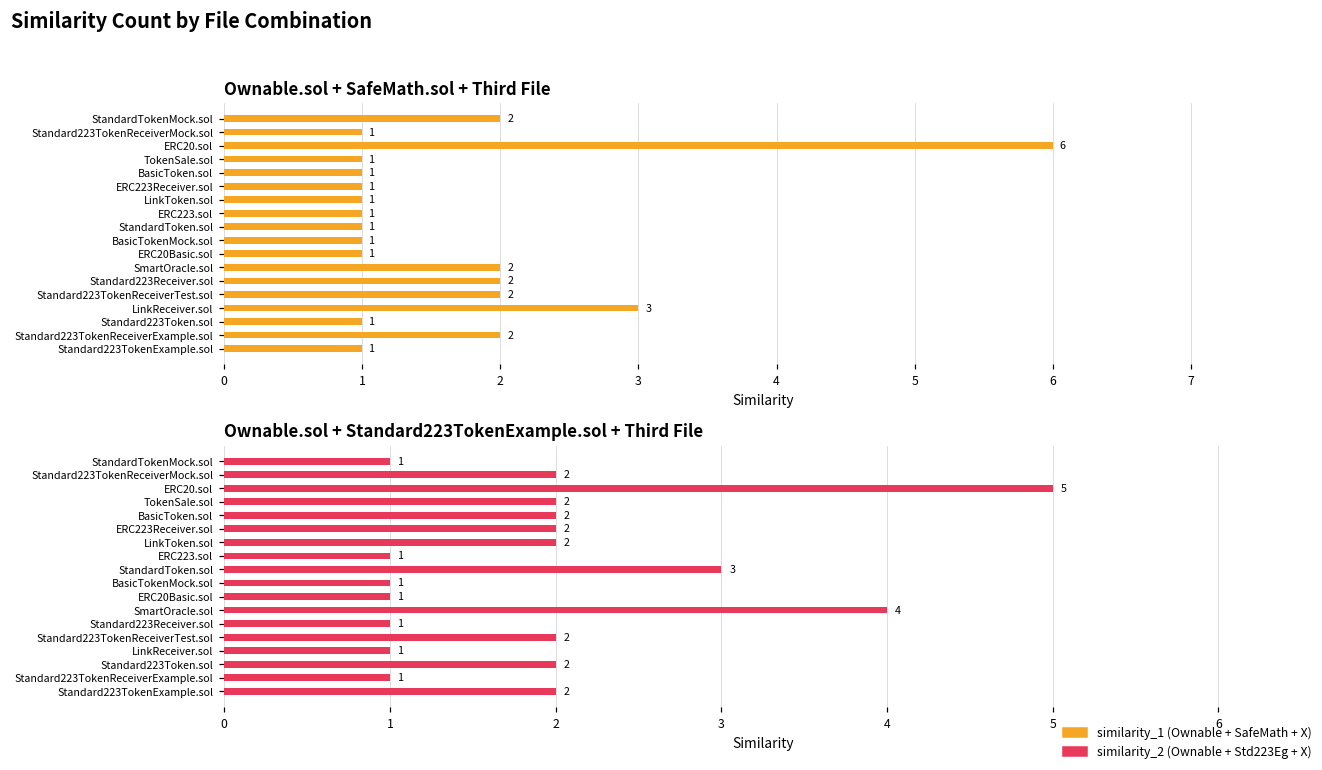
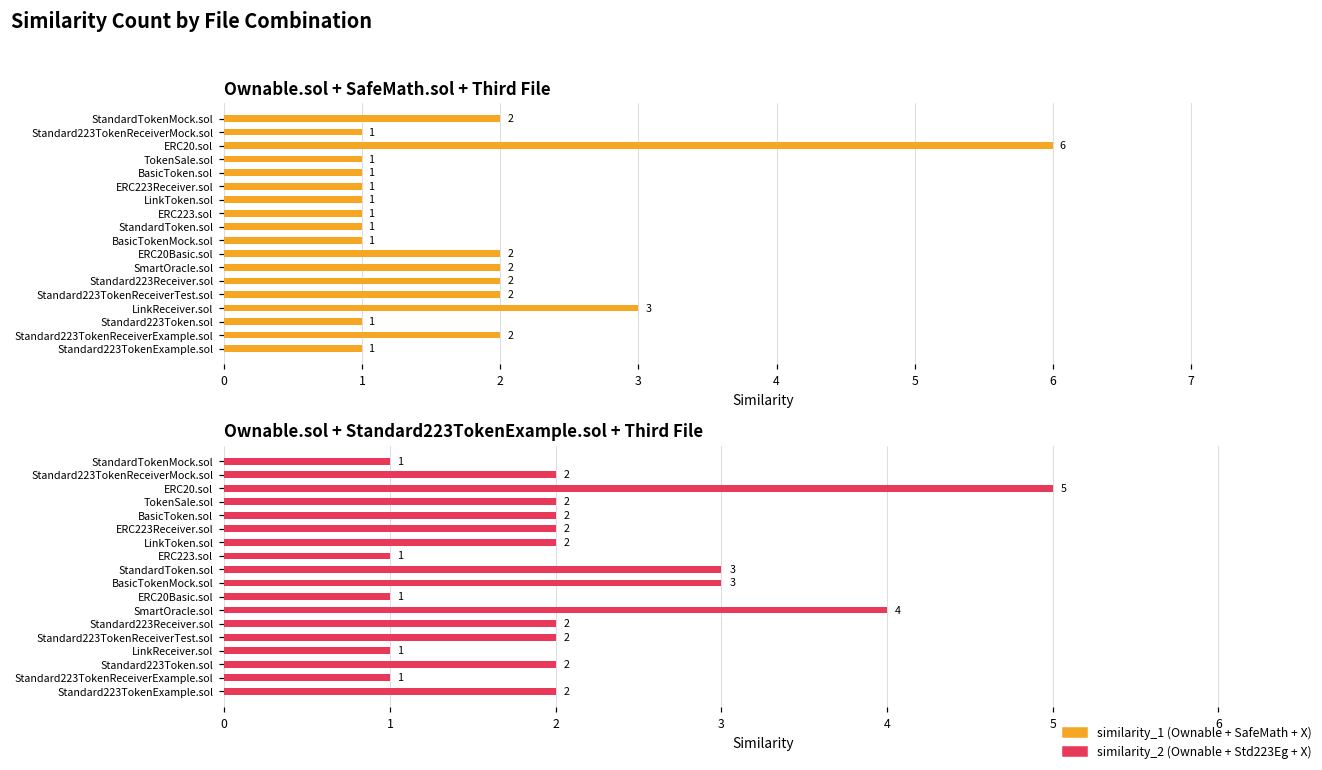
  {
    "Ownable.sol + SafeMath.sol + Third File": {
      "StandardTokenMock.sol": 2,
      "Standard223TokenReceiverMock.sol": 1,
      "ERC20.sol": 6,
      "TokenSale.sol": 1,
      "BasicToken.sol": 1,
      "ERC223Receiver.sol": 1,
      "LinkToken.sol": 1,
      "ERC223.sol": 1,
      "StandardToken.sol": 1,
      "BasicTokenMock.sol": 1,
-     "ERC20Basic.sol": 1,
+     "ERC20Basic.sol": 2,
      "SmartOracle.sol": 2,
      "Standard223Receiver.sol": 2,
      "Standard223TokenReceiverTest.sol": 2,
      "LinkReceiver.sol": 3,
      "Standard223Token.sol": 1,
      "Standard223TokenReceiverExample.sol": 2,
      "Standard223TokenExample.sol": 1
    },
    "Ownable.sol + Standard223TokenExample.sol + Third File": {
      "StandardTokenMock.sol": 1,
      "Standard223TokenReceiverMock.sol": 2,
      "ERC20.sol": 5,
      "TokenSale.sol": 2,
      "BasicToken.sol": 2,
      "ERC223Receiver.sol": 2,
      "LinkToken.sol": 2,
      "ERC223.sol": 1,
      "StandardToken.sol": 3,
-     "BasicTokenMock.sol": 1,
+     "BasicTokenMock.sol": 3,
      "ERC20Basic.sol": 1,
      "SmartOracle.sol": 4,
-     "Standard223Receiver.sol": 1,
+     "Standard223Receiver.sol": 2,
      "Standard223TokenReceiverTest.sol": 2,
      "LinkReceiver.sol": 1,
      "Standard223Token.sol": 2,
      "Standard223TokenReceiverExample.sol": 1,
      "Standard223TokenExample.sol": 2
    }
  }
